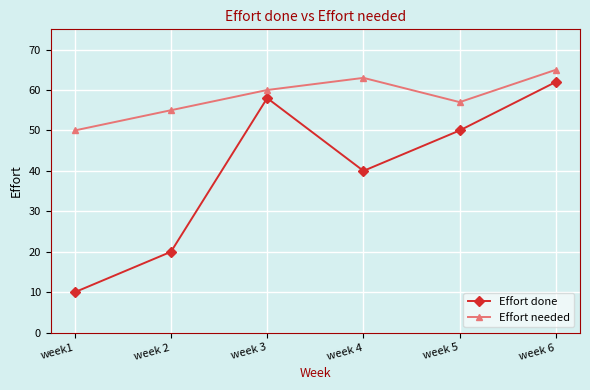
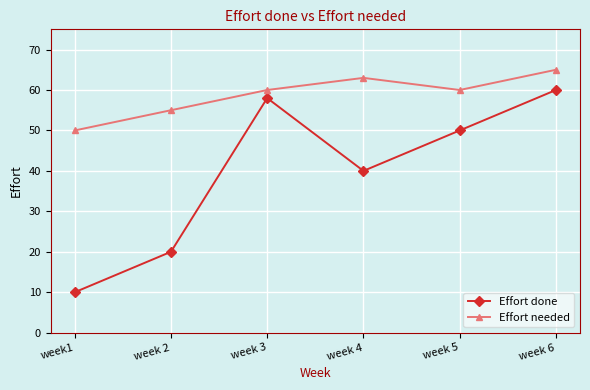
  {
    "Effort done": {
      "week1": 10,
      "week 2": 20,
      "week 3": 58,
      "week 4": 40,
      "week 5": 50,
-     "week 6": 62
+     "week 6": 60
    },
    "Effort needed": {
      "week1": 50,
      "week 2": 55,
      "week 3": 60,
      "week 4": 63,
-     "week 5": 57,
+     "week 5": 60,
      "week 6": 65
    }
  }
